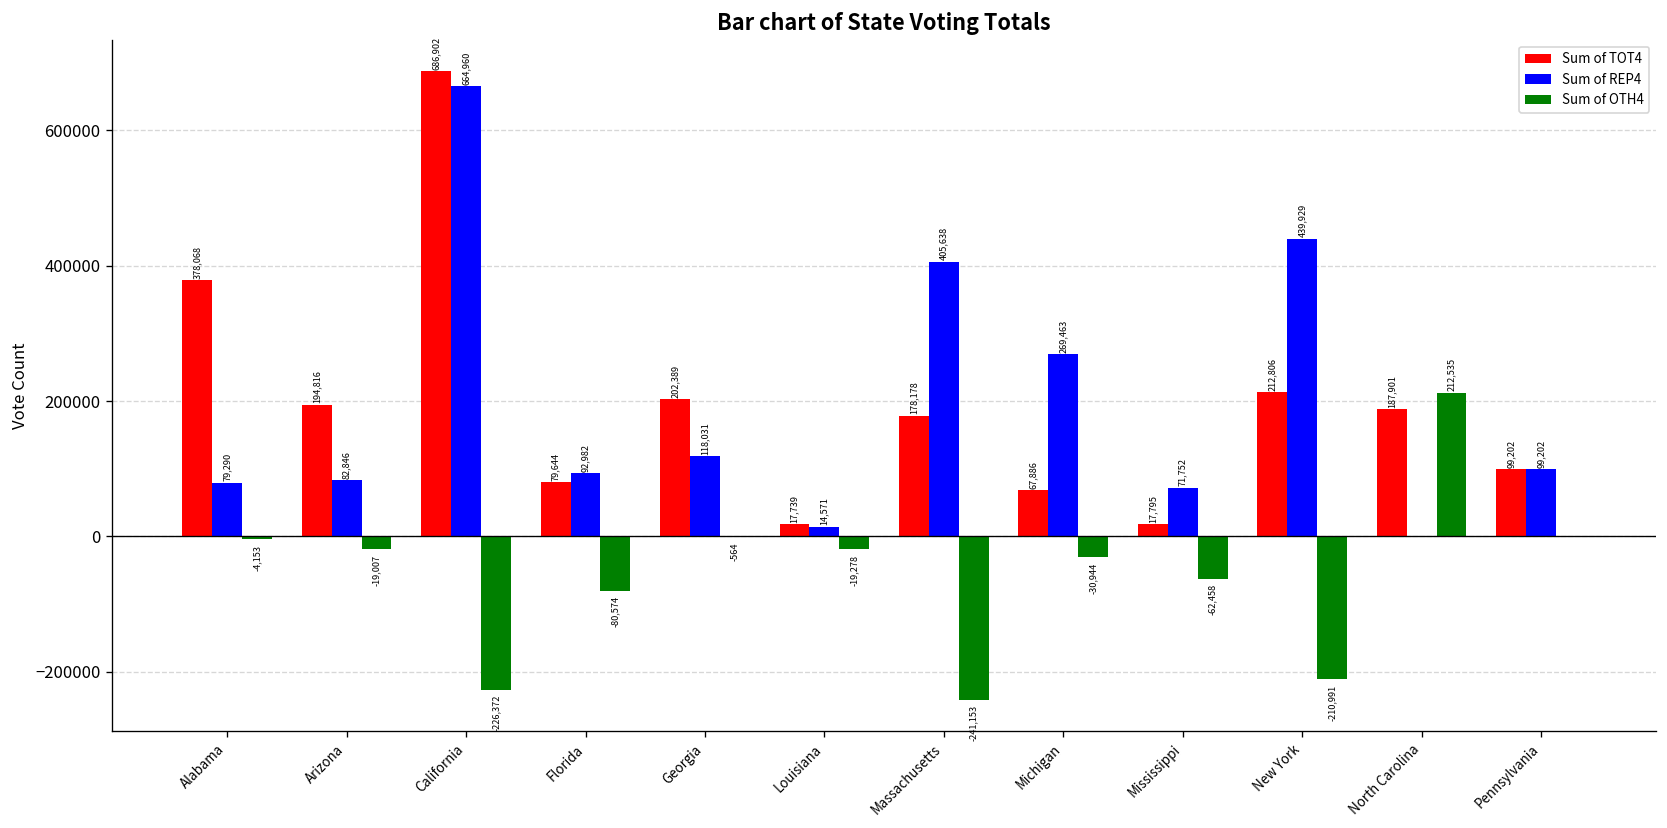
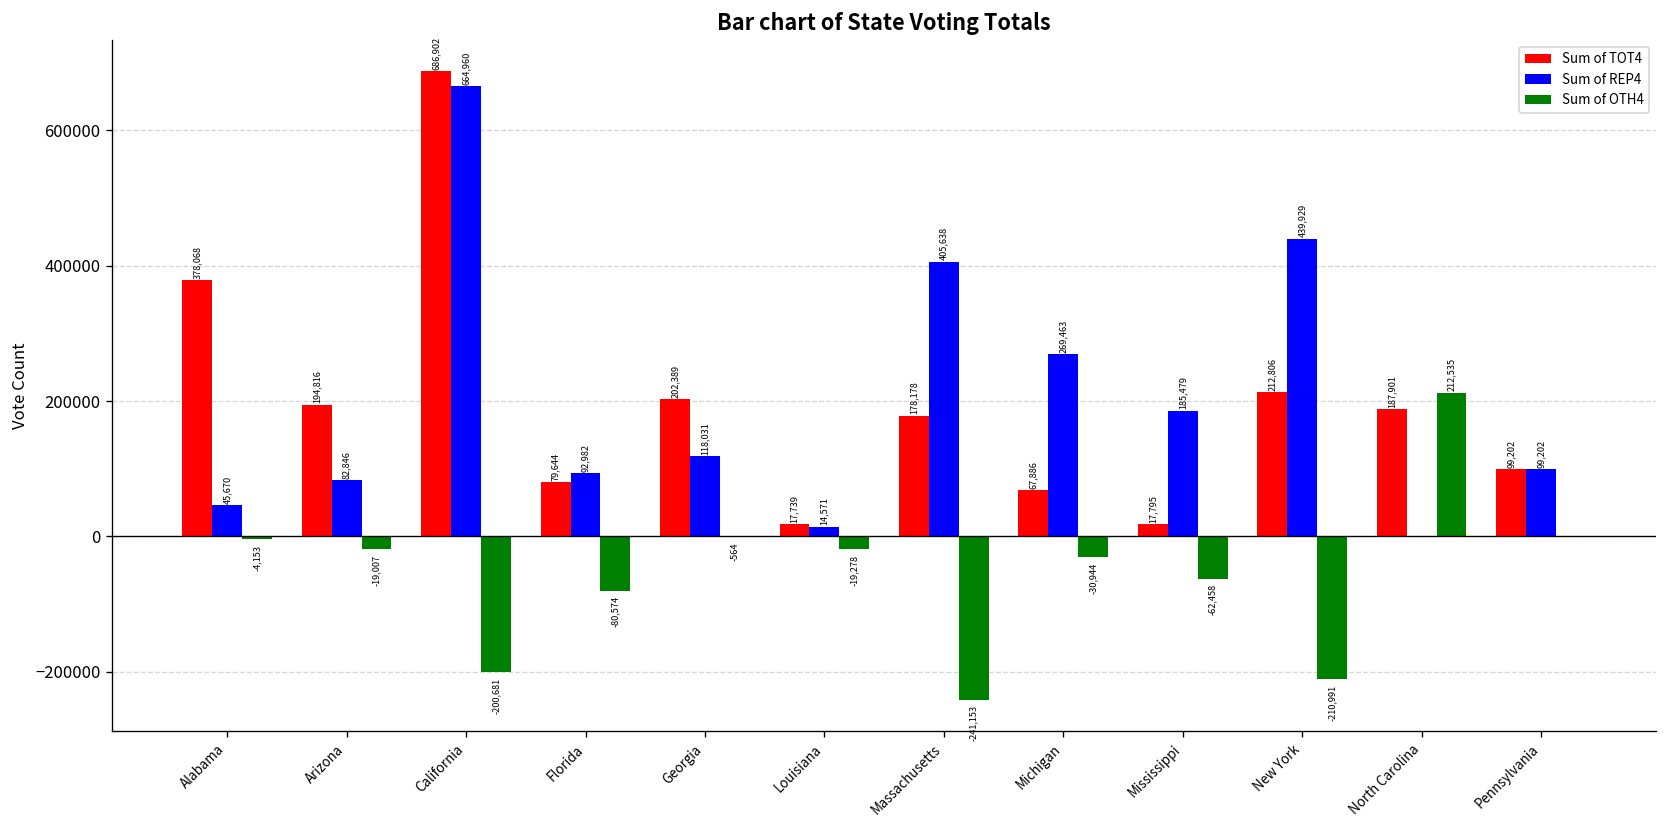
  {
    "Sum of TOT4": {
      "Alabama": "378,068",
      "Arizona": "194,816",
      "California": "686,902",
      "Florida": "79,644",
      "Georgia": "202,389",
      "Louisiana": "17,739",
      "Massachusetts": "178,178",
      "Michigan": "67,886",
      "Mississippi": "17,795",
      "New York": "212,806",
      "North Carolina": "187,901",
      "Pennsylvania": "99,202"
    },
    "Sum of REP4": {
-     "Alabama": "79,290",
+     "Alabama": "45,670",
      "Arizona": "82,846",
      "California": "664,960",
      "Florida": "92,982",
      "Georgia": "118,031",
      "Louisiana": "14,571",
      "Massachusetts": "405,638",
      "Michigan": "269,463",
-     "Mississippi": "71,752",
+     "Mississippi": "185,479",
      "New York": "439,929",
      "Pennsylvania": "99,202"
    },
    "Sum of OTH4": {
      "Alabama": "-4,153",
      "Arizona": "-19,007",
-     "California": "-226,372",
+     "California": "-200,681",
      "Florida": "-80,574",
      "Georgia": "-564",
      "Louisiana": "-19,278",
      "Massachusetts": "-241,153",
      "Michigan": "-30,944",
      "Mississippi": "-62,458",
      "New York": "-210,991",
      "North Carolina": "212,535"
    }
  }
